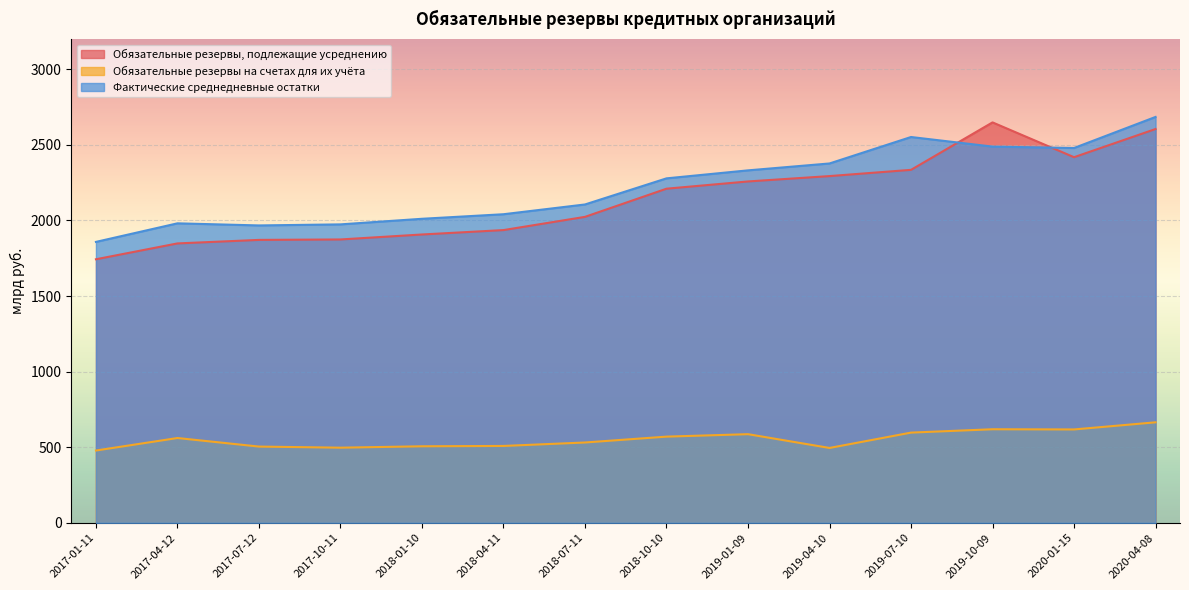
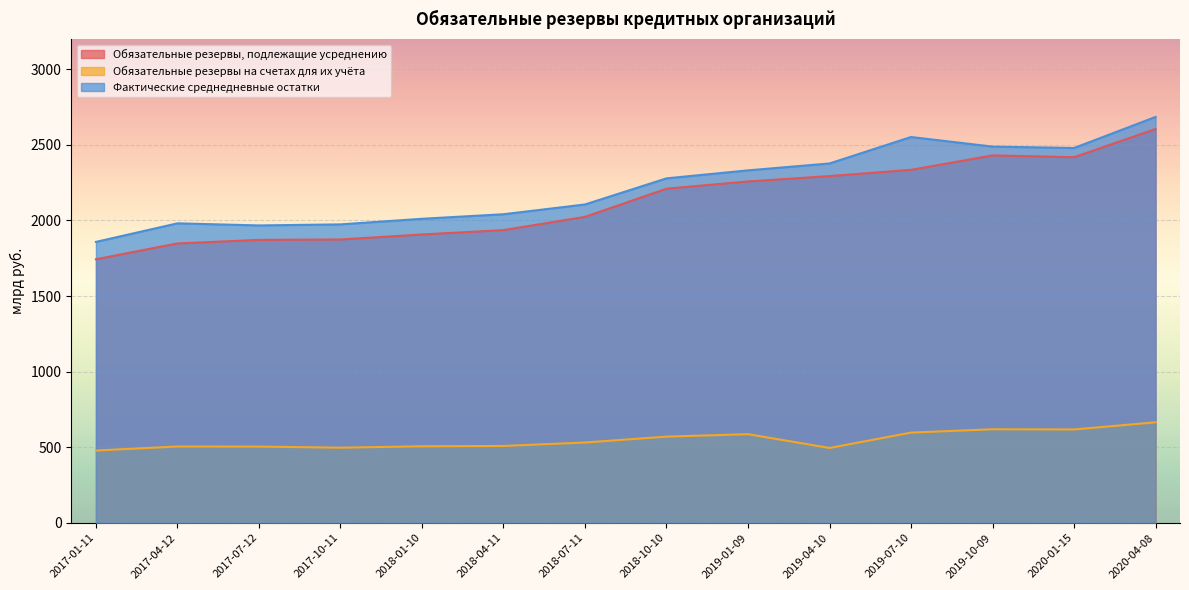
  {
    "Обязательные резервы, подлежащие усреднению": {
      "2017-01-11": 1740,
      "2017-04-12": 1850,
      "2017-07-12": 1870,
      "2017-10-11": 1870,
      "2018-01-10": 1910,
      "2018-04-11": 1940,
      "2018-07-11": 2020,
      "2018-10-10": 2210,
      "2019-01-09": 2260,
      "2019-04-10": 2290,
      "2019-07-10": 2330,
-     "2019-10-09": 2650,
+     "2019-10-09": 2430,
      "2020-01-15": 2420,
      "2020-04-08": 2600
    },
    "Обязательные резервы на счетах для их учёта": {
      "2017-01-11": 480,
-     "2017-04-12": 560,
+     "2017-04-12": 500,
      "2017-07-12": 500,
      "2017-10-11": 500,
      "2018-01-10": 510,
      "2018-04-11": 510,
      "2018-07-11": 530,
      "2018-10-10": 570,
      "2019-01-09": 590,
      "2019-04-10": 500,
      "2019-07-10": 600,
      "2019-10-09": 620,
      "2020-01-15": 620,
      "2020-04-08": 660
    },
    "Фактические среднедневные остатки": {
      "2017-01-11": 1860,
      "2017-04-12": 1980,
      "2017-07-12": 1970,
      "2017-10-11": 1970,
      "2018-01-10": 2010,
      "2018-04-11": 2040,
      "2018-07-11": 2110,
      "2018-10-10": 2280,
      "2019-01-09": 2330,
      "2019-04-10": 2380,
      "2019-07-10": 2550,
      "2019-10-09": 2490,
      "2020-01-15": 2480,
      "2020-04-08": 2680
    }
  }
